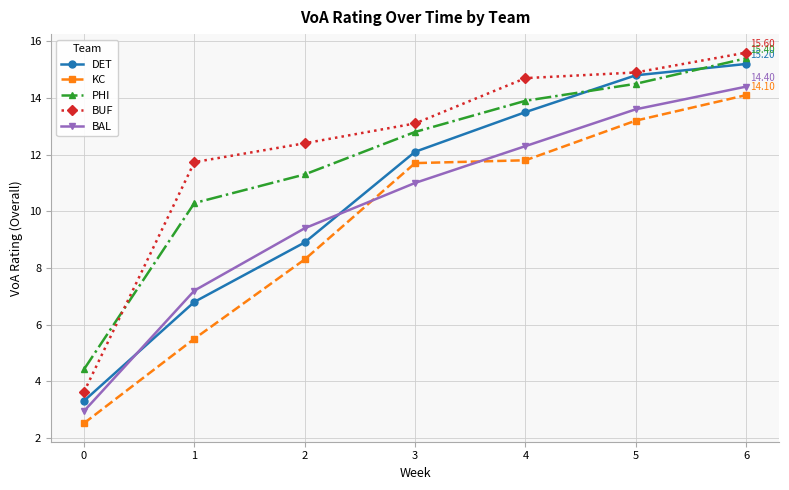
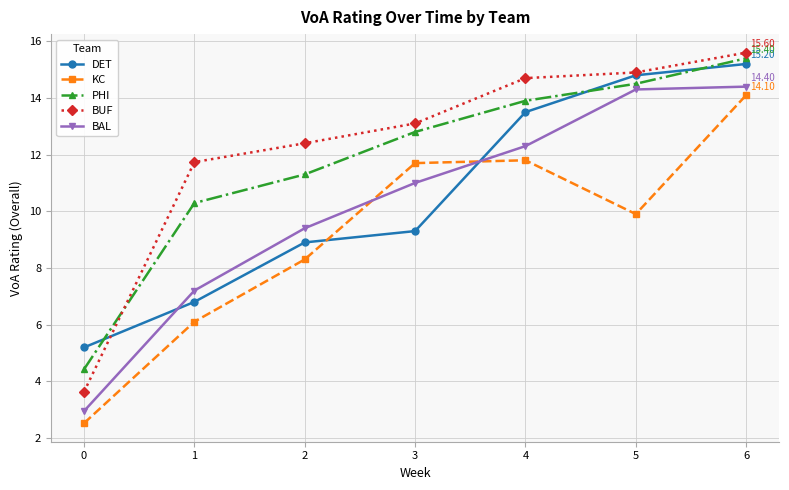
  {
    "DET": {
-     "0": 3.3,
+     "0": 5.2,
      "1": 6.8,
      "2": 8.9,
-     "3": 12.1,
+     "3": 9.3,
      "4": 13.5,
      "5": 14.8
    },
    "KC": {
      "0": 2.5,
-     "1": 5.5,
+     "1": 6.1,
      "2": 8.3,
      "3": 11.7,
      "4": 11.8,
-     "5": 13.2
+     "5": 9.9
    },
    "PHI": {
      "0": 4.4,
      "1": 10.3,
      "2": 11.3,
      "3": 12.8,
      "4": 13.9,
      "5": 14.5
    },
    "BUF": {
      "0": 3.6,
      "1": 11.7,
      "2": 12.4,
      "3": 13.1,
      "4": 14.7,
      "5": 14.9
    },
    "BAL": {
      "0": 2.9,
      "1": 7.2,
      "2": 9.4,
      "3": 11.0,
      "4": 12.3,
-     "5": 13.6
+     "5": 14.3
    }
  }
